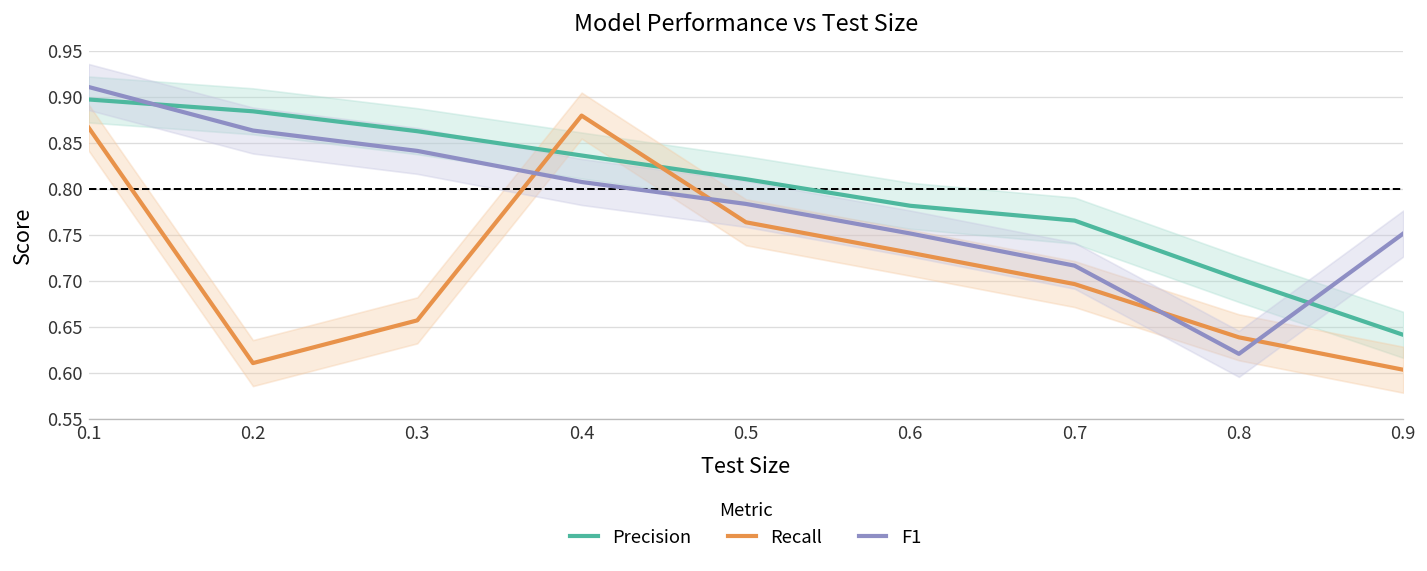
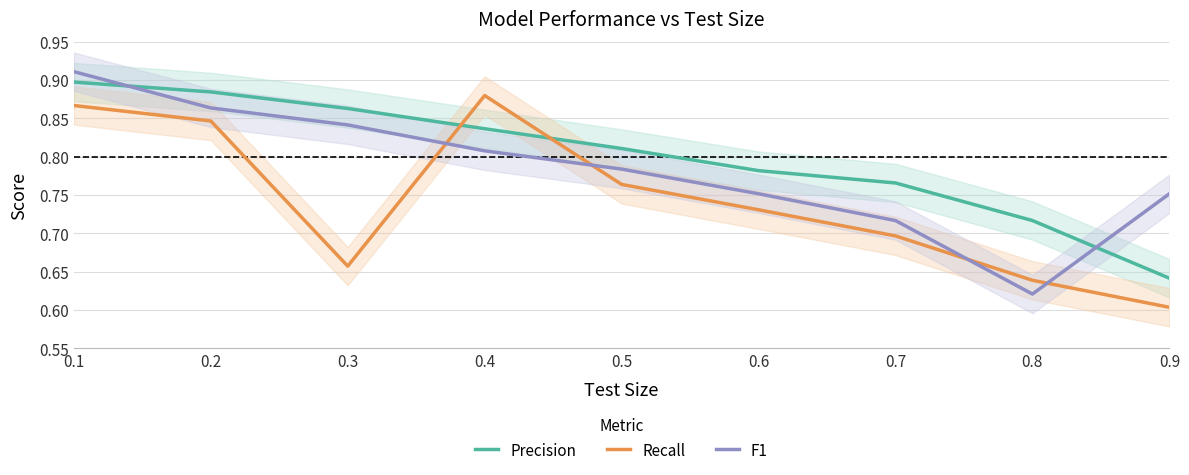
  {
    "Precision": {
      "0.1": 0.90,
      "0.2": 0.88,
      "0.3": 0.86,
      "0.4": 0.84,
      "0.6": 0.78,
      "0.7": 0.77,
-     "0.8": 0.70,
+     "0.8": 0.72,
      "0.9": 0.64
    },
    "Recall": {
      "0.1": 0.87,
-     "0.2": 0.61,
+     "0.2": 0.85,
      "0.3": 0.66,
      "0.4": 0.88,
      "0.5": 0.76,
      "0.6": 0.73,
      "0.7": 0.70,
      "0.8": 0.64,
      "0.9": 0.60
    },
    "F1": {
      "0.1": 0.91,
      "0.2": 0.86,
      "0.3": 0.84,
      "0.4": 0.81,
      "0.5": 0.78,
      "0.6": 0.75,
      "0.7": 0.72,
      "0.8": 0.62,
      "0.9": 0.75
    }
  }
